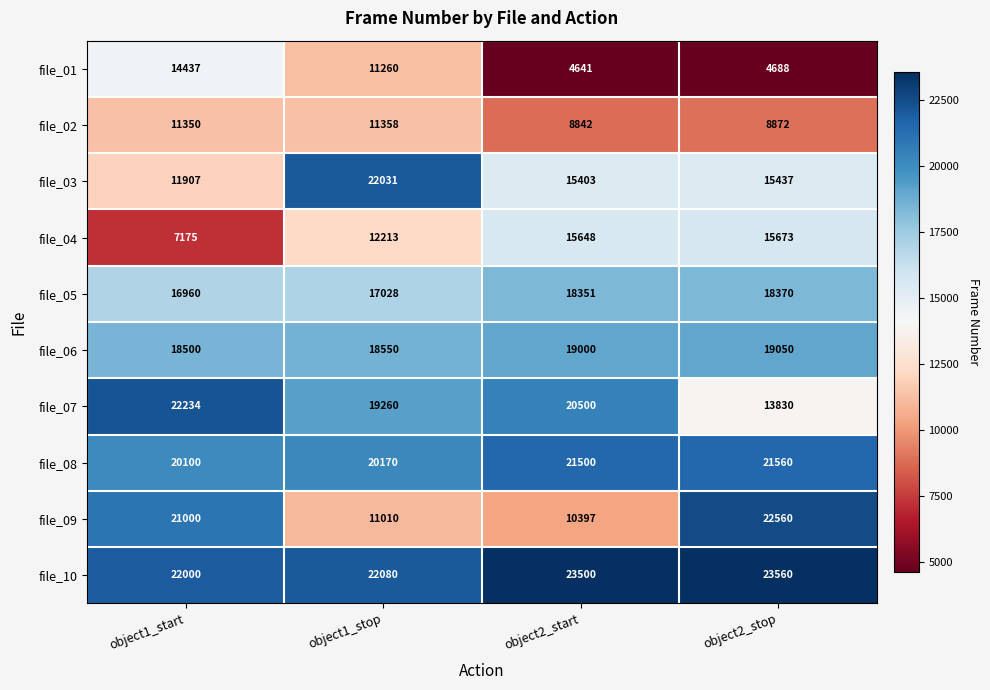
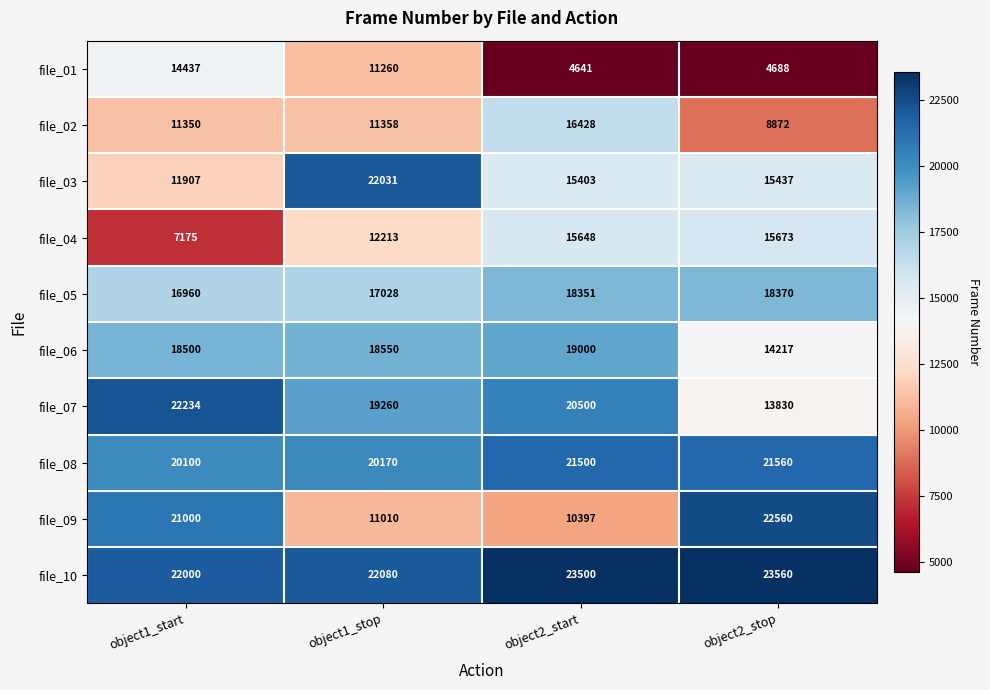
  {
    "file_01": {
      "object1_start": 14437,
      "object1_stop": 11260,
      "object2_start": 4641,
      "object2_stop": 4688
    },
    "file_02": {
      "object1_start": 11350,
      "object1_stop": 11358,
-     "object2_start": 8842,
+     "object2_start": 16428,
      "object2_stop": 8872
    },
    "file_03": {
      "object1_start": 11907,
      "object1_stop": 22031,
      "object2_start": 15403,
      "object2_stop": 15437
    },
    "file_04": {
      "object1_start": 7175,
      "object1_stop": 12213,
      "object2_start": 15648,
      "object2_stop": 15673
    },
    "file_05": {
      "object1_start": 16960,
      "object1_stop": 17028,
      "object2_start": 18351,
      "object2_stop": 18370
    },
    "file_06": {
      "object1_start": 18500,
      "object1_stop": 18550,
      "object2_start": 19000,
-     "object2_stop": 19050
+     "object2_stop": 14217
    },
    "file_07": {
      "object1_start": 22234,
      "object1_stop": 19260,
      "object2_start": 20500,
      "object2_stop": 13830
    },
    "file_08": {
      "object1_start": 20100,
      "object1_stop": 20170,
      "object2_start": 21500,
      "object2_stop": 21560
    },
    "file_09": {
      "object1_start": 21000,
      "object1_stop": 11010,
      "object2_start": 10397,
      "object2_stop": 22560
    },
    "file_10": {
      "object1_start": 22000,
      "object1_stop": 22080,
      "object2_start": 23500,
      "object2_stop": 23560
    }
  }
